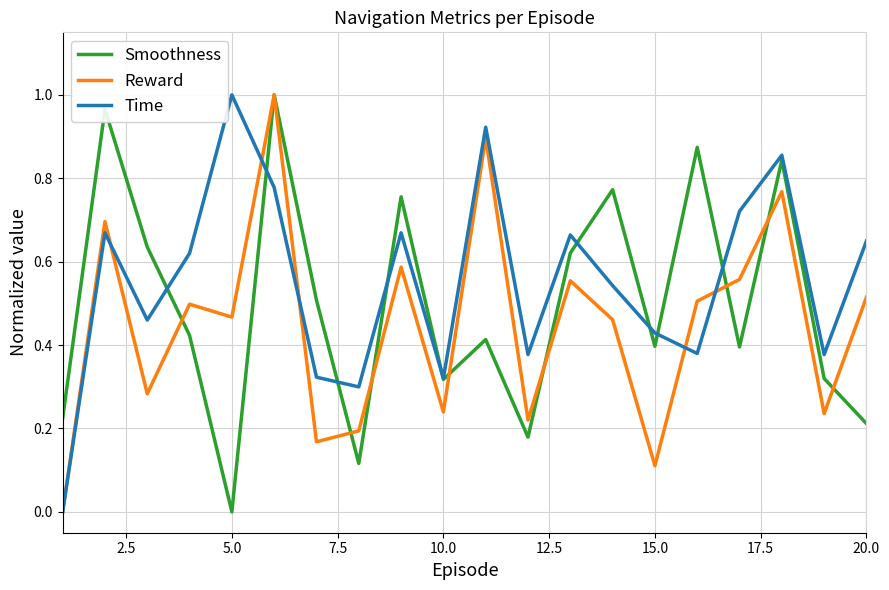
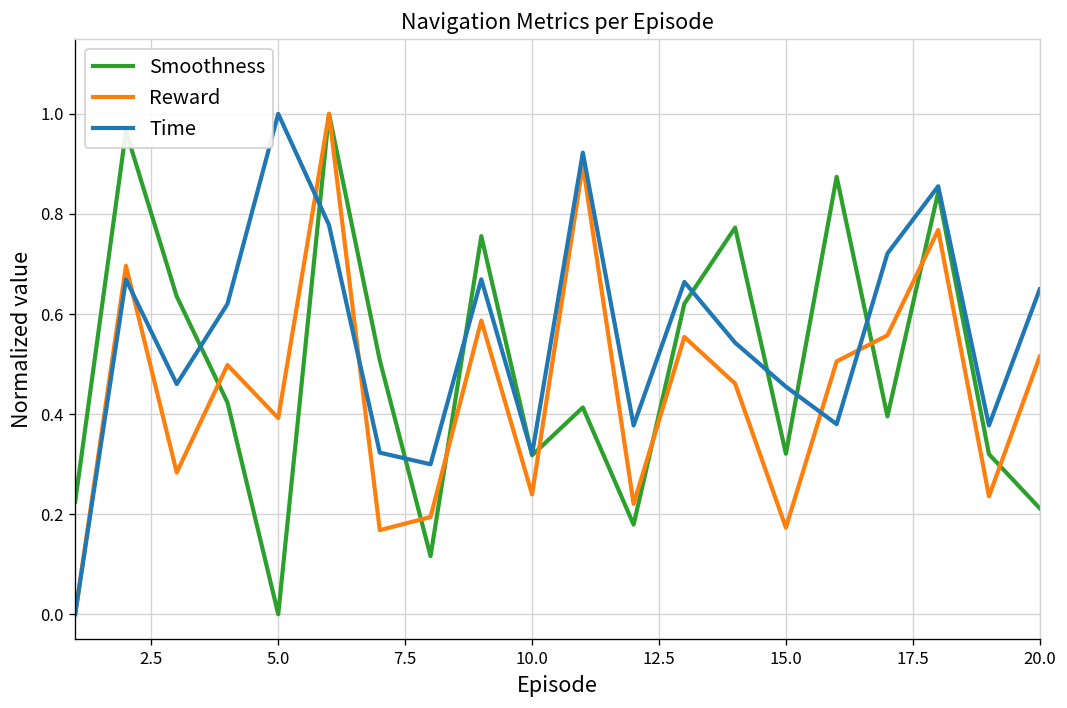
  {
    "Smoothness": {
      "5.0": 0.00,
-     "15.0": 0.40,
+     "15.0": 0.32,
      "20.0": 0.21
    },
    "Reward": {
-     "5.0": 0.47,
+     "5.0": 0.39,
      "10.0": 0.24,
-     "15.0": 0.11,
+     "15.0": 0.17,
      "20.0": 0.51
    },
    "Time": {
      "5.0": 1.00,
-     "15.0": 0.43,
+     "15.0": 0.45,
      "20.0": 0.65
    }
  }
